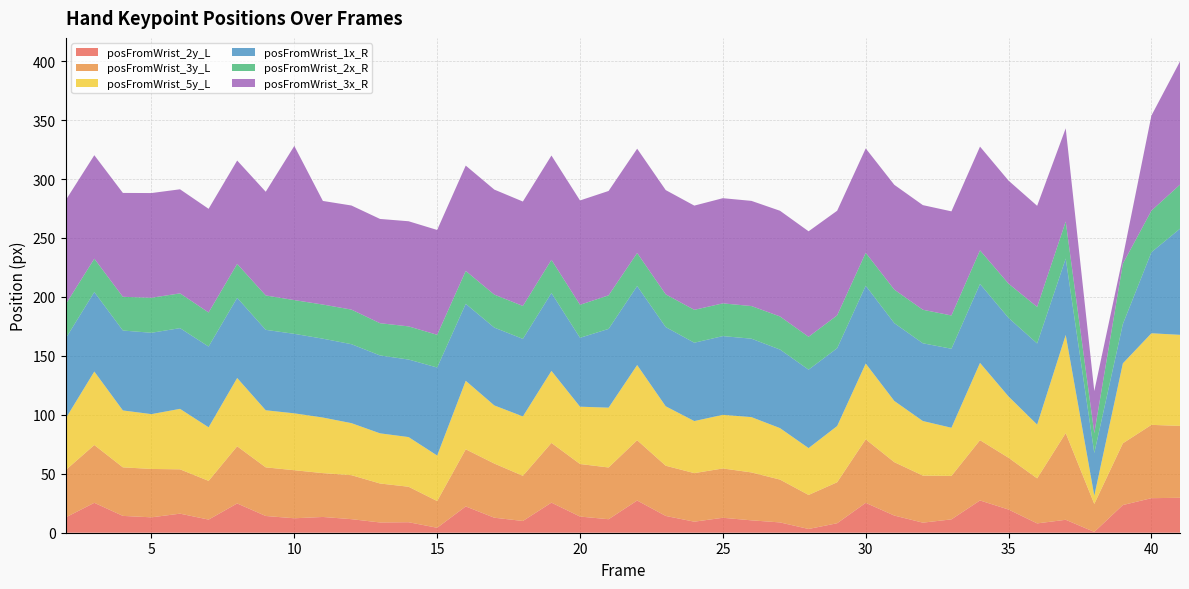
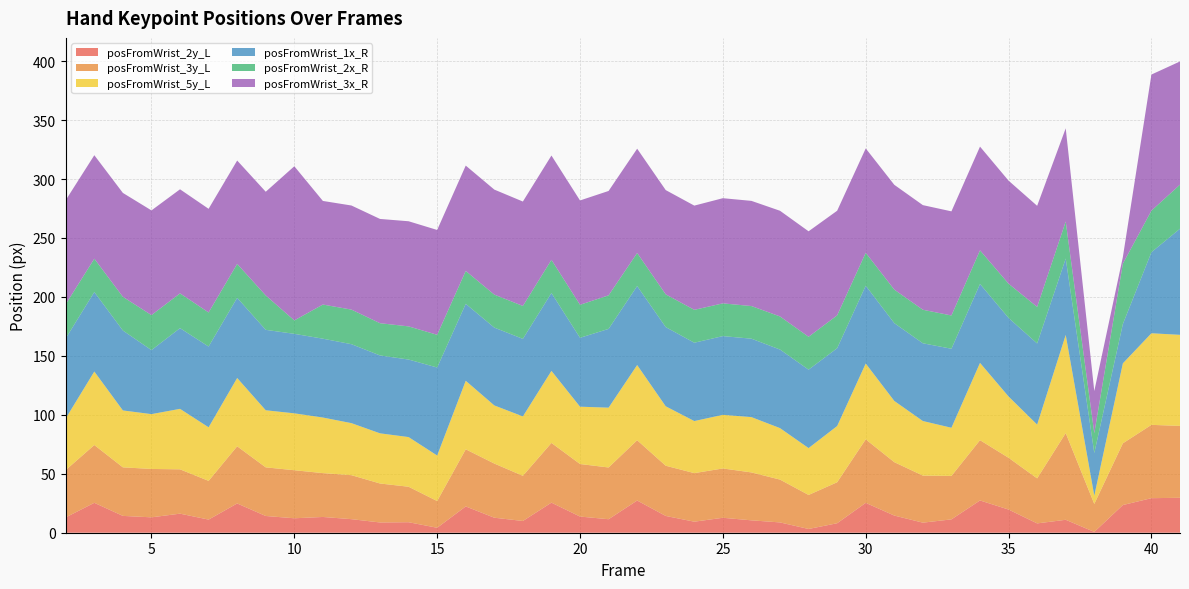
  {
    "posFromWrist_5y_L": {
      "5": 46,
      "10": 48,
      "15": 39,
      "20": 49,
      "25": 45,
      "30": 64,
      "35": 52,
      "40": 78
    },
    "posFromWrist_1x_R": {
-     "5": 69,
+     "5": 54,
      "10": 67,
      "15": 75,
      "20": 58,
      "25": 67,
      "30": 66,
      "35": 67,
      "40": 69
    },
    "posFromWrist_2x_R": {
      "5": 30,
-     "10": 29,
+     "10": 11,
      "15": 28,
      "20": 28,
      "25": 28,
      "30": 28,
      "35": 29,
      "40": 35
    },
    "posFromWrist_3x_R": {
      "5": 89,
      "10": 131,
      "15": 89,
      "20": 88,
      "25": 89,
      "30": 89,
      "35": 87,
-     "40": 81
+     "40": 115
    }
  }
